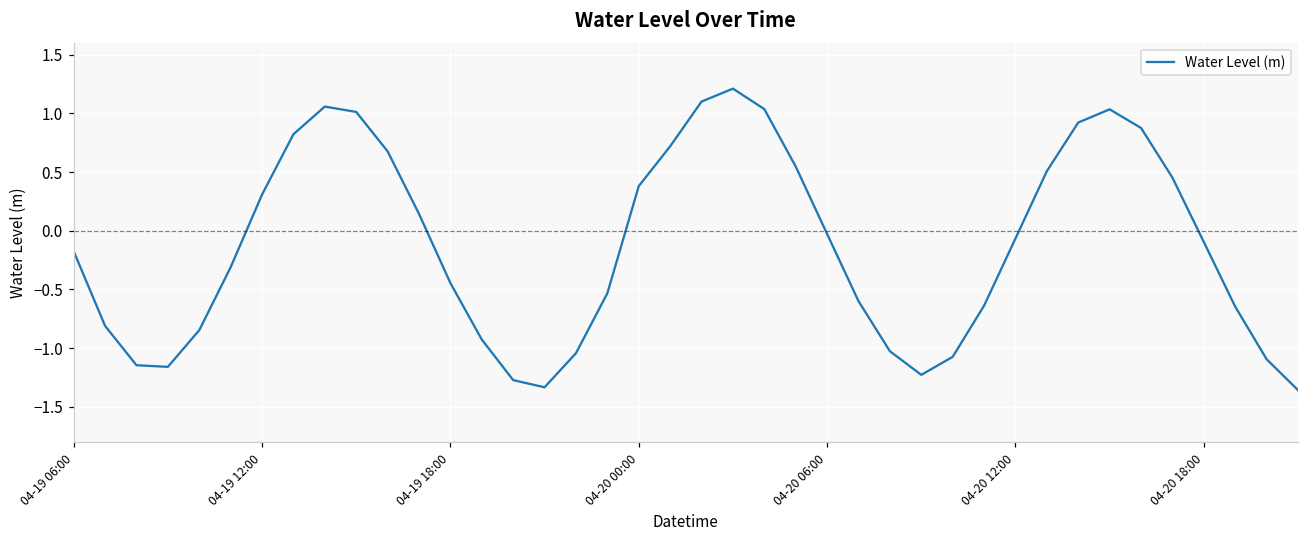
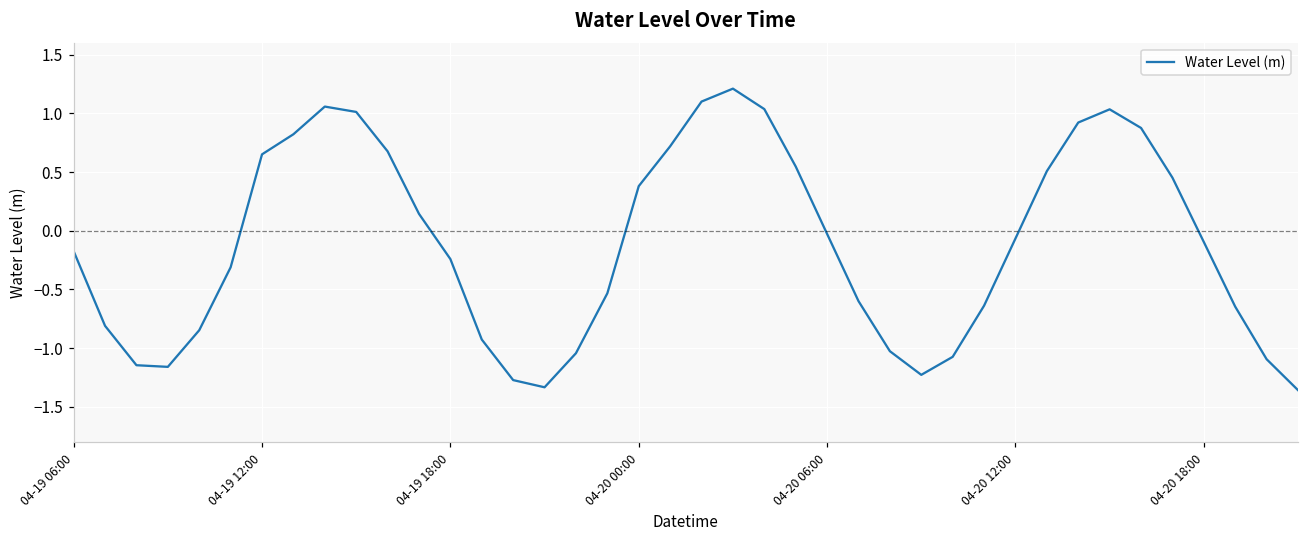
  {
    "04-19 06:00": -0.17,
-   "04-19 12:00": 0.31,
-   "04-19 18:00": -0.44,
+   "04-19 12:00": 0.65,
+   "04-19 18:00": -0.24,
    "04-20 00:00": 0.38,
    "04-20 06:00": -0.03,
    "04-20 12:00": -0.07,
    "04-20 18:00": -0.10
  }
